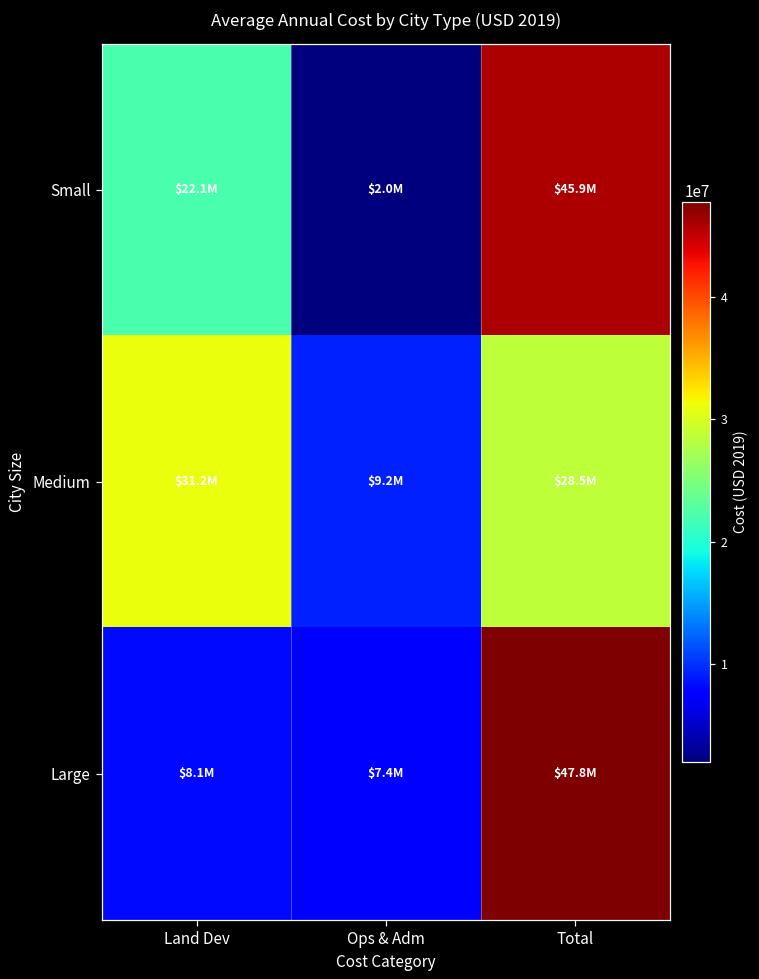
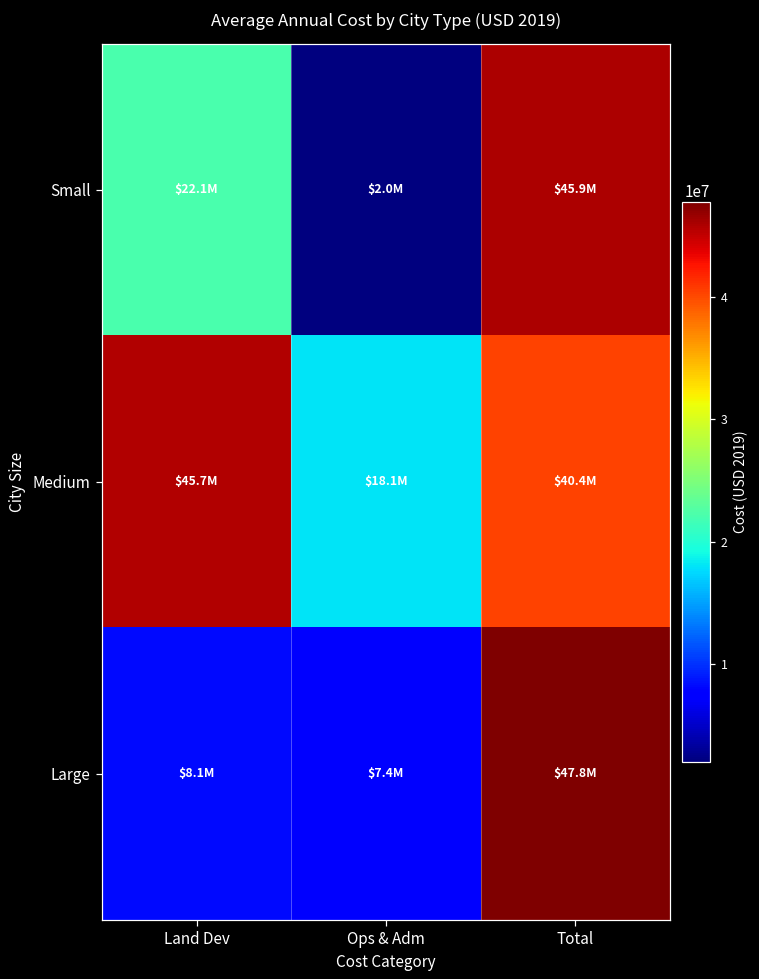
  {
    "Small": {
      "Land Dev": "$22.1M",
      "Ops & Adm": "$2.0M",
      "Total": "$45.9M"
    },
    "Medium": {
-     "Land Dev": "$31.2M",
-     "Ops & Adm": "$9.2M",
-     "Total": "$28.5M"
+     "Land Dev": "$45.7M",
+     "Ops & Adm": "$18.1M",
+     "Total": "$40.4M"
    },
    "Large": {
      "Land Dev": "$8.1M",
      "Ops & Adm": "$7.4M",
      "Total": "$47.8M"
    }
  }
